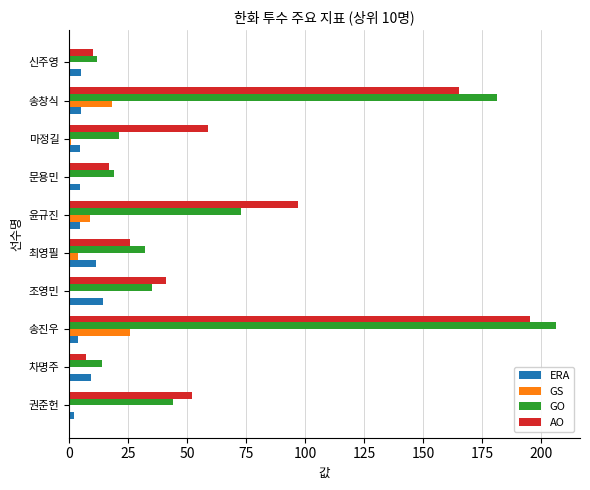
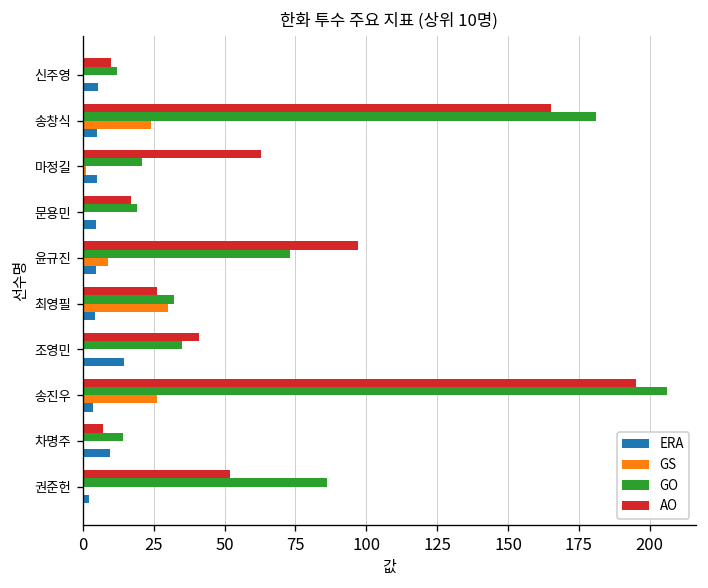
  {
    "ERA": {
      "신주영": 5,
      "송창식": 5,
      "마정길": 5,
      "문용민": 5,
      "윤규진": 5,
-     "최영필": 11,
+     "최영필": 4,
      "조영민": 15,
      "송진우": 4,
      "차명주": 9,
      "권준헌": 2
    },
    "GS": {
      "신주영": 0,
-     "송창식": 18,
+     "송창식": 24,
      "문용민": 0,
      "윤규진": 9,
-     "최영필": 4,
+     "최영필": 30,
      "조영민": 0,
      "송진우": 26,
      "차명주": 0,
      "권준헌": 0
    },
    "GO": {
      "신주영": 12,
      "송창식": 181,
      "마정길": 21,
      "문용민": 19,
      "윤규진": 73,
      "최영필": 32,
      "조영민": 35,
      "송진우": 206,
      "차명주": 14,
-     "권준헌": 44
+     "권준헌": 86
    },
    "AO": {
      "신주영": 10,
      "송창식": 165,
-     "마정길": 59,
+     "마정길": 63,
      "문용민": 17,
      "윤규진": 97,
      "최영필": 26,
      "조영민": 41,
      "송진우": 195,
      "차명주": 7,
      "권준헌": 52
    }
  }
